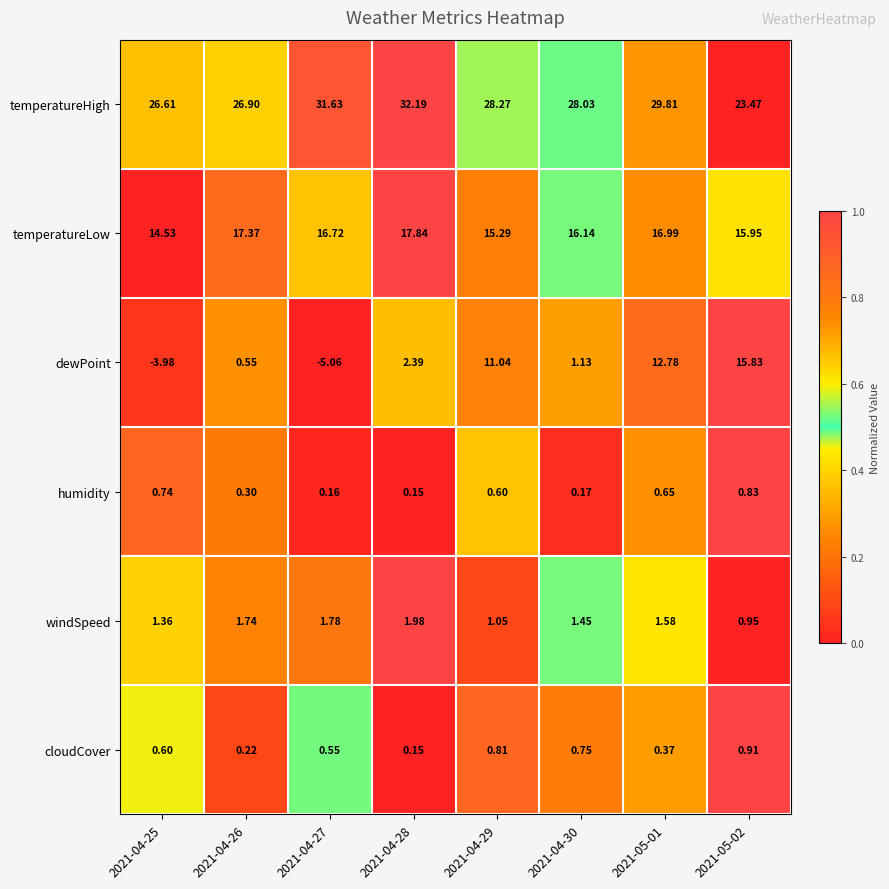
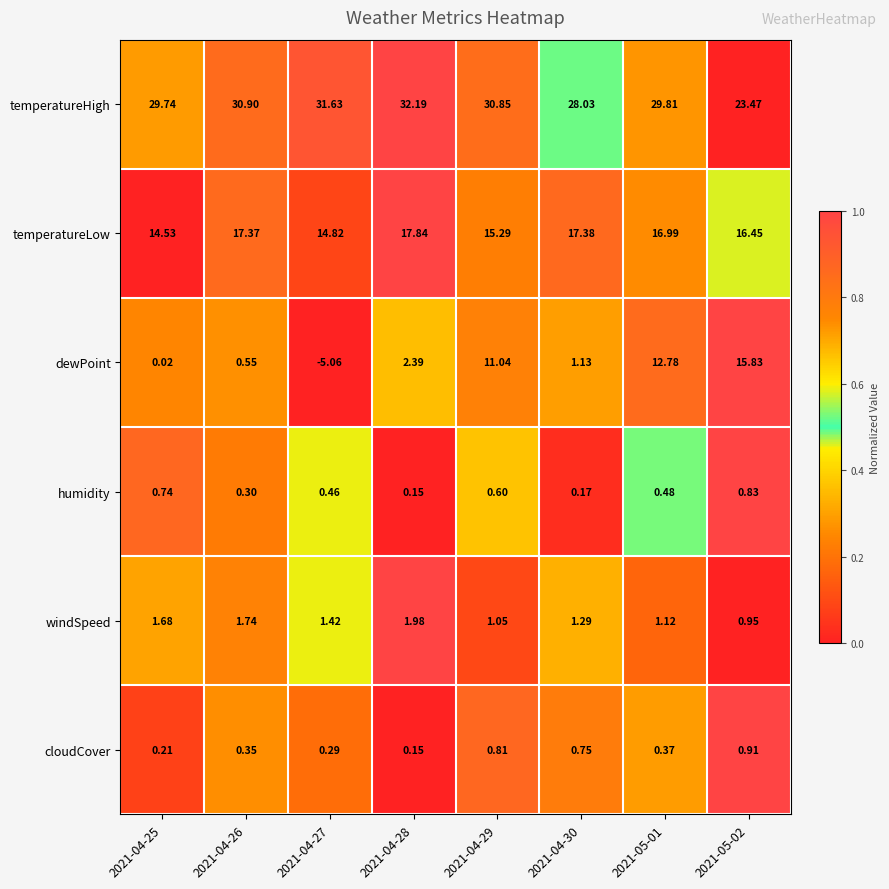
  {
    "temperatureHigh": {
-     "2021-04-25": 26.61,
-     "2021-04-26": 26.90,
+     "2021-04-25": 29.74,
+     "2021-04-26": 30.90,
      "2021-04-27": 31.63,
      "2021-04-28": 32.19,
-     "2021-04-29": 28.27,
+     "2021-04-29": 30.85,
      "2021-04-30": 28.03,
      "2021-05-01": 29.81,
      "2021-05-02": 23.47
    },
    "temperatureLow": {
      "2021-04-25": 14.53,
      "2021-04-26": 17.37,
-     "2021-04-27": 16.72,
+     "2021-04-27": 14.82,
      "2021-04-28": 17.84,
      "2021-04-29": 15.29,
-     "2021-04-30": 16.14,
+     "2021-04-30": 17.38,
      "2021-05-01": 16.99,
-     "2021-05-02": 15.95
+     "2021-05-02": 16.45
    },
    "dewPoint": {
-     "2021-04-25": -3.98,
+     "2021-04-25": 0.02,
      "2021-04-26": 0.55,
      "2021-04-27": -5.06,
      "2021-04-28": 2.39,
      "2021-04-29": 11.04,
      "2021-04-30": 1.13,
      "2021-05-01": 12.78,
      "2021-05-02": 15.83
    },
    "humidity": {
      "2021-04-25": 0.74,
      "2021-04-26": 0.30,
-     "2021-04-27": 0.16,
+     "2021-04-27": 0.46,
      "2021-04-28": 0.15,
      "2021-04-29": 0.60,
      "2021-04-30": 0.17,
-     "2021-05-01": 0.65,
+     "2021-05-01": 0.48,
      "2021-05-02": 0.83
    },
    "windSpeed": {
-     "2021-04-25": 1.36,
+     "2021-04-25": 1.68,
      "2021-04-26": 1.74,
-     "2021-04-27": 1.78,
+     "2021-04-27": 1.42,
      "2021-04-28": 1.98,
      "2021-04-29": 1.05,
-     "2021-04-30": 1.45,
-     "2021-05-01": 1.58,
+     "2021-04-30": 1.29,
+     "2021-05-01": 1.12,
      "2021-05-02": 0.95
    },
    "cloudCover": {
-     "2021-04-25": 0.60,
-     "2021-04-26": 0.22,
-     "2021-04-27": 0.55,
+     "2021-04-25": 0.21,
+     "2021-04-26": 0.35,
+     "2021-04-27": 0.29,
      "2021-04-28": 0.15,
      "2021-04-29": 0.81,
      "2021-04-30": 0.75,
      "2021-05-01": 0.37,
      "2021-05-02": 0.91
    }
  }
